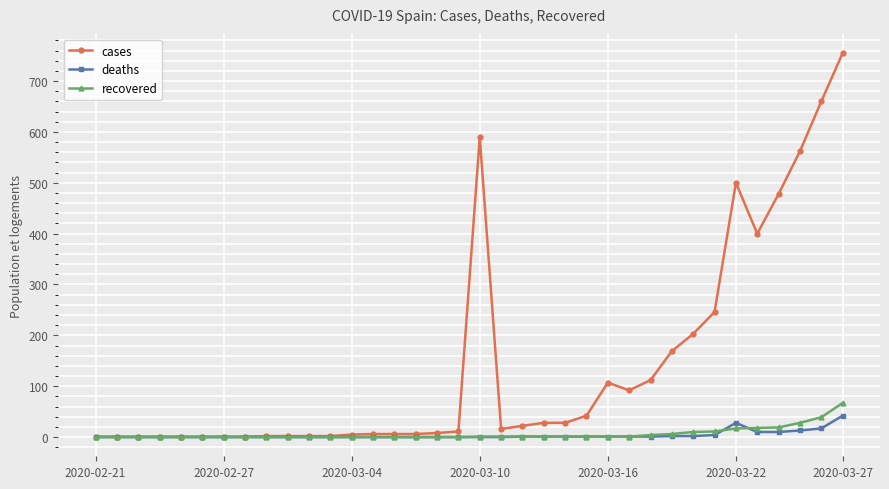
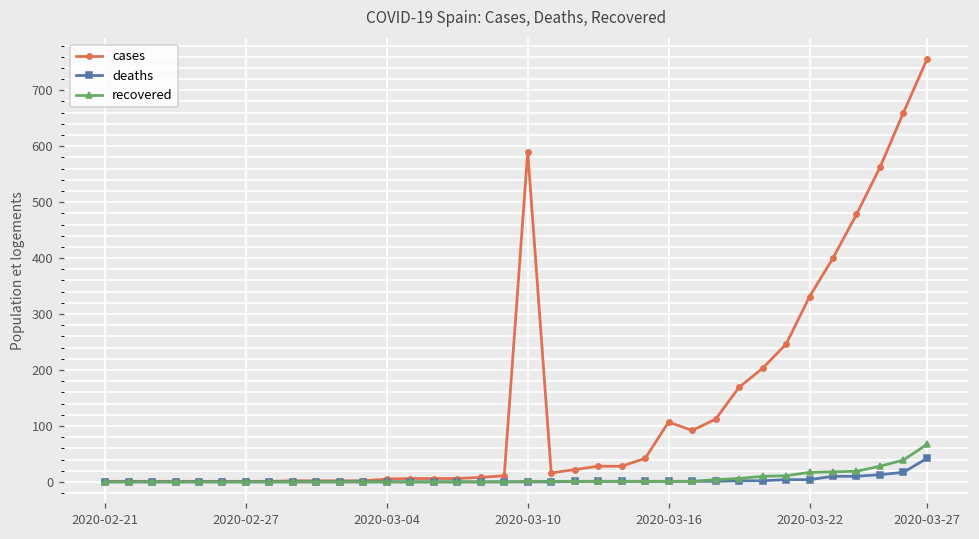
  {
    "cases": {
      "2020-03-04": 10,
      "2020-03-10": 590,
      "2020-03-16": 110,
-     "2020-03-22": 500,
+     "2020-03-22": 330,
      "2020-03-27": 760
    },
    "deaths": {
-     "2020-03-22": 30,
+     "2020-03-22": 0,
      "2020-03-27": 40
    },
    "recovered": {
      "2020-03-22": 20,
      "2020-03-27": 70
    }
  }
